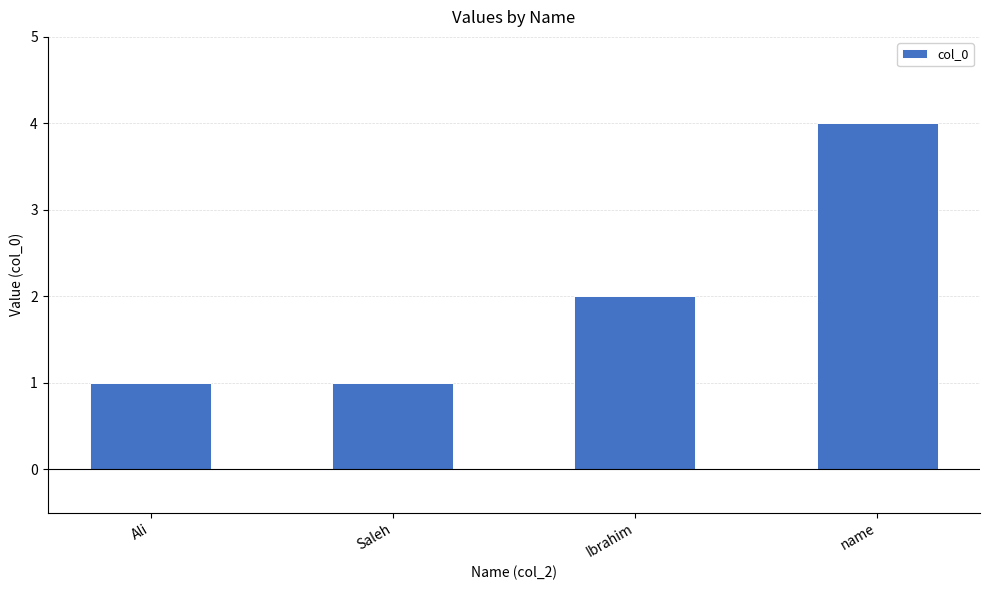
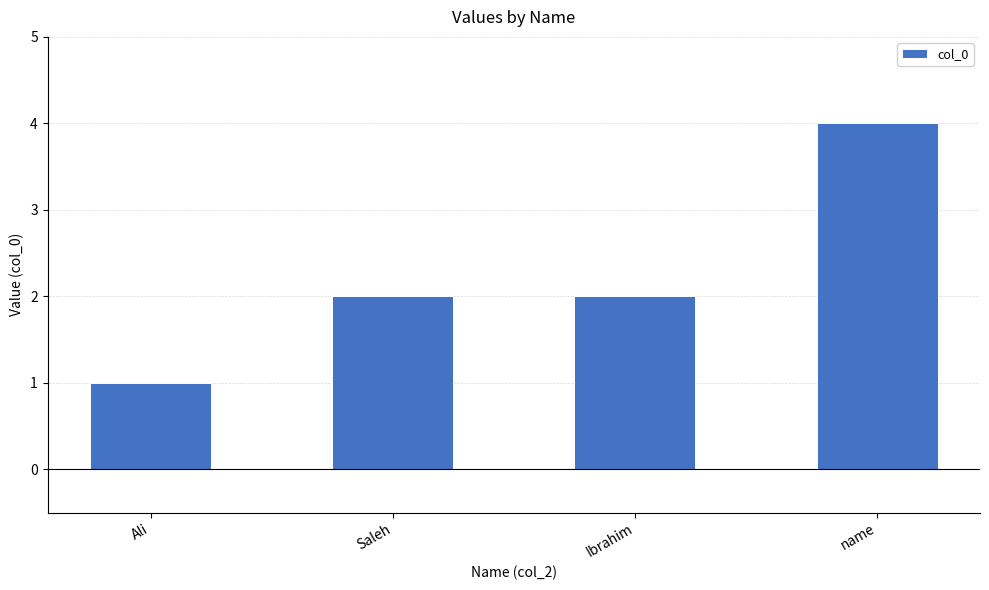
  {
    "Ali": 1,
-   "Saleh": 1,
+   "Saleh": 2,
    "Ibrahim": 2,
    "name": 4
  }
